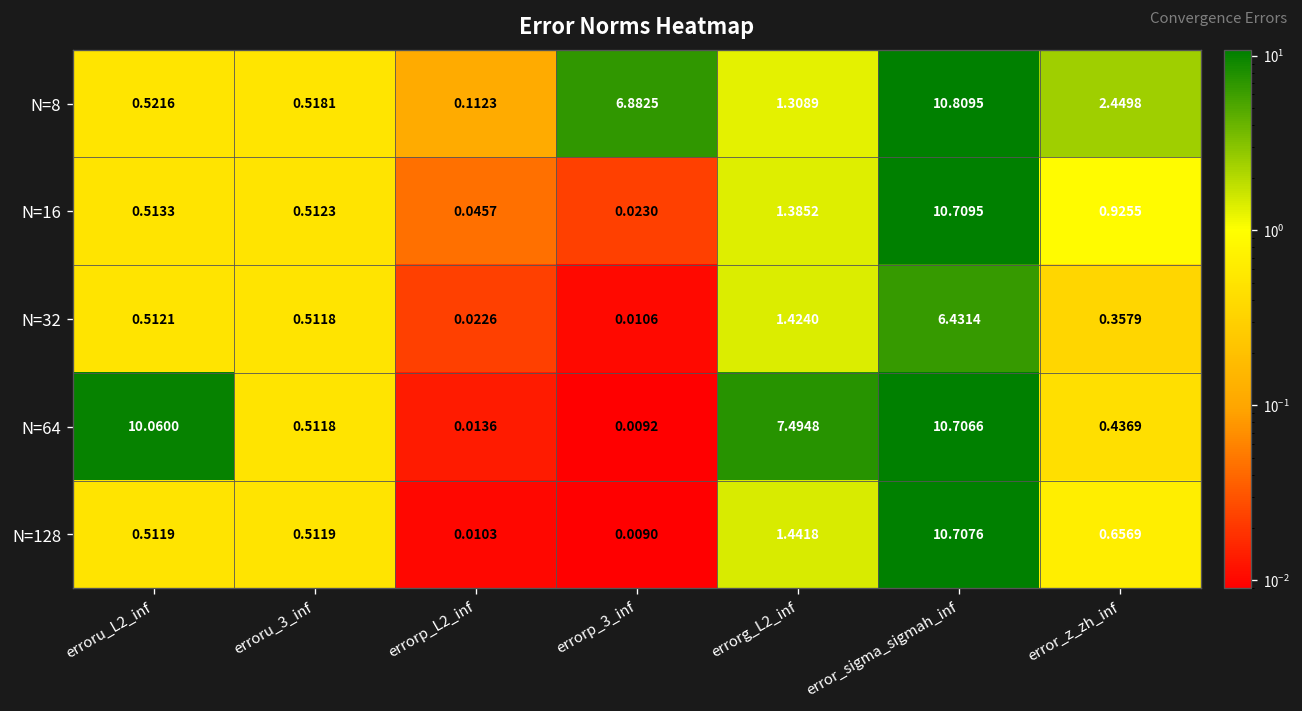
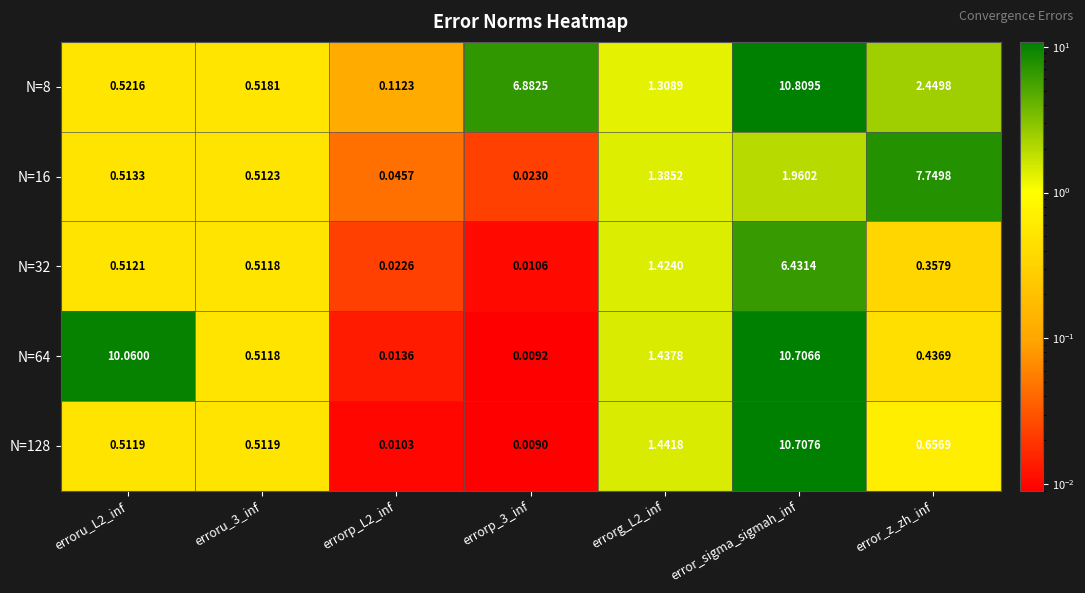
  {
    "N=8": {
      "erroru_L2_inf": 0.5216,
      "erroru_3_inf": 0.5181,
      "errorp_L2_inf": 0.1123,
      "errorp_3_inf": 6.8825,
      "errorg_L2_inf": 1.3089,
      "error_sigma_sigmah_inf": 10.8095,
      "error_z_zh_inf": 2.4498
    },
    "N=16": {
      "erroru_L2_inf": 0.5133,
      "erroru_3_inf": 0.5123,
      "errorp_L2_inf": 0.0457,
      "errorp_3_inf": 0.0230,
      "errorg_L2_inf": 1.3852,
-     "error_sigma_sigmah_inf": 10.7095,
-     "error_z_zh_inf": 0.9255
+     "error_sigma_sigmah_inf": 1.9602,
+     "error_z_zh_inf": 7.7498
    },
    "N=32": {
      "erroru_L2_inf": 0.5121,
      "erroru_3_inf": 0.5118,
      "errorp_L2_inf": 0.0226,
      "errorp_3_inf": 0.0106,
      "errorg_L2_inf": 1.4240,
      "error_sigma_sigmah_inf": 6.4314,
      "error_z_zh_inf": 0.3579
    },
    "N=64": {
      "erroru_L2_inf": 10.0600,
      "erroru_3_inf": 0.5118,
      "errorp_L2_inf": 0.0136,
      "errorp_3_inf": 0.0092,
-     "errorg_L2_inf": 7.4948,
+     "errorg_L2_inf": 1.4378,
      "error_sigma_sigmah_inf": 10.7066,
      "error_z_zh_inf": 0.4369
    },
    "N=128": {
      "erroru_L2_inf": 0.5119,
      "erroru_3_inf": 0.5119,
      "errorp_L2_inf": 0.0103,
      "errorp_3_inf": 0.0090,
      "errorg_L2_inf": 1.4418,
      "error_sigma_sigmah_inf": 10.7076,
      "error_z_zh_inf": 0.6569
    }
  }
